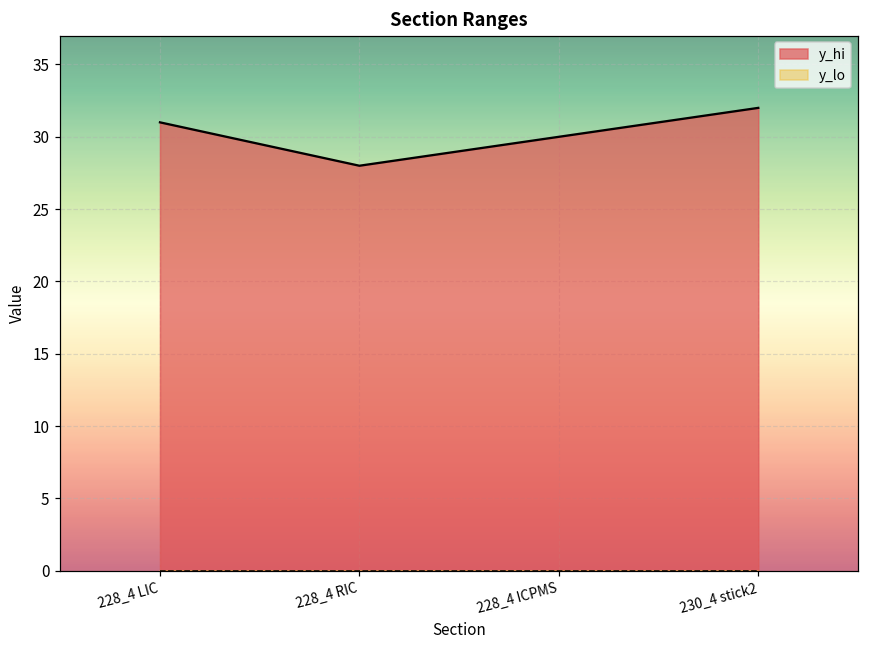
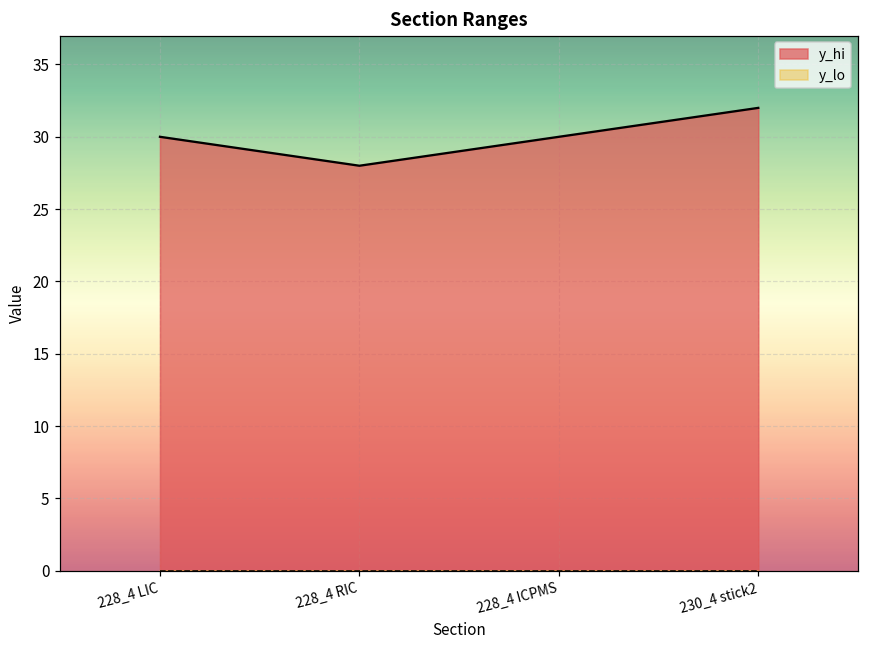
  {
    "y_hi": {
-     "228_4 LIC": 31,
+     "228_4 LIC": 30,
      "228_4 RIC": 28,
      "228_4 ICPMS": 30,
      "230_4 stick2": 32
    },
    "y_lo": {
      "228_4 LIC": 0,
      "228_4 RIC": 0,
      "228_4 ICPMS": 0,
      "230_4 stick2": 0
    }
  }
